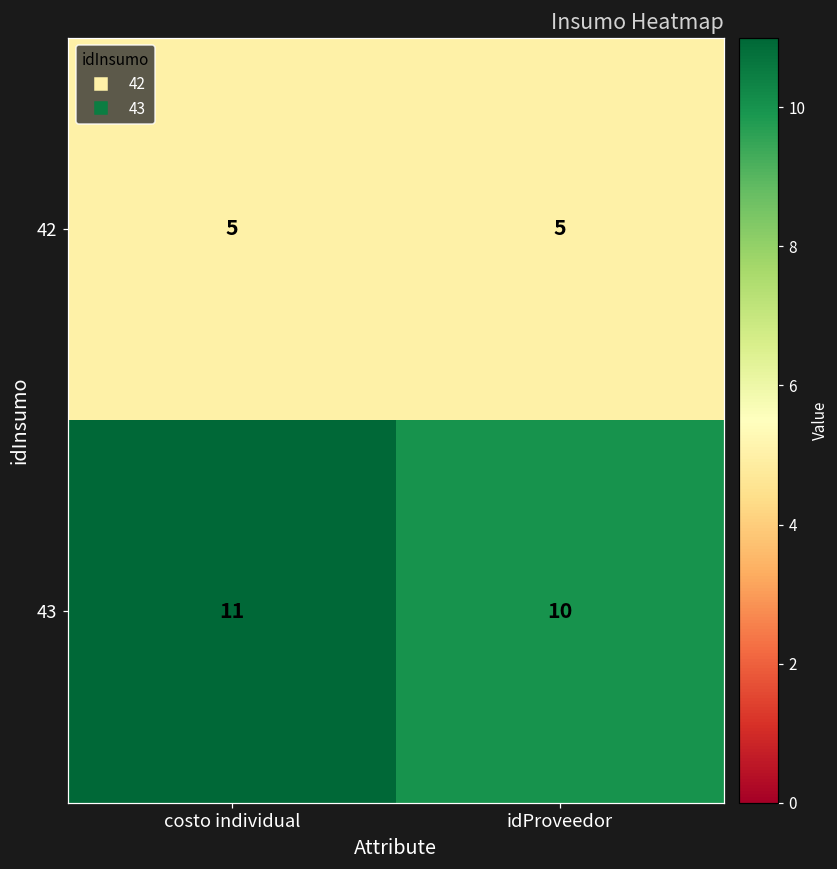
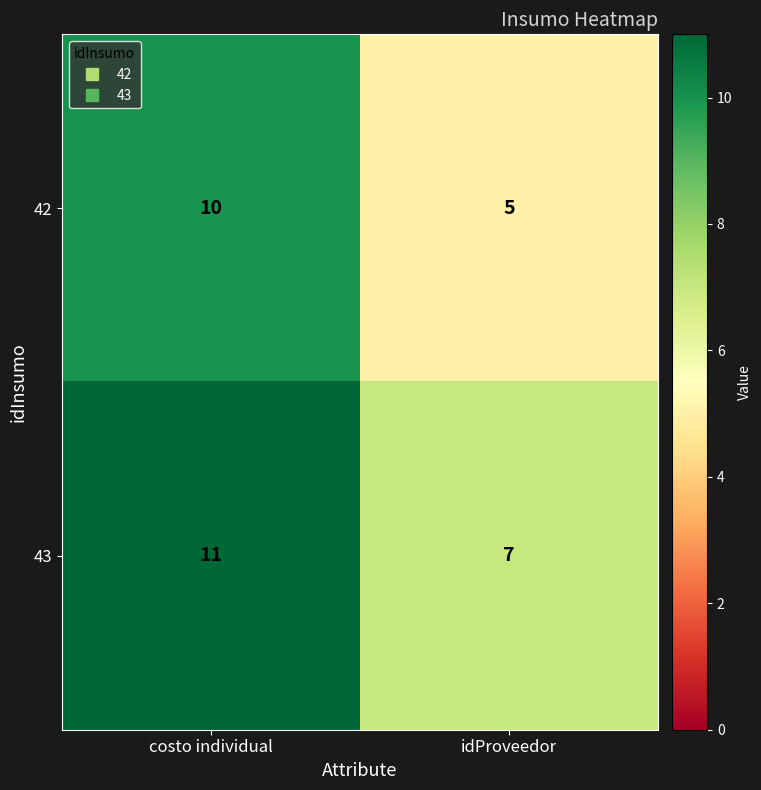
  {
    "42": {
-     "costo individual": 5,
+     "costo individual": 10,
      "idProveedor": 5
    },
    "43": {
      "costo individual": 11,
-     "idProveedor": 10
+     "idProveedor": 7
    }
  }
